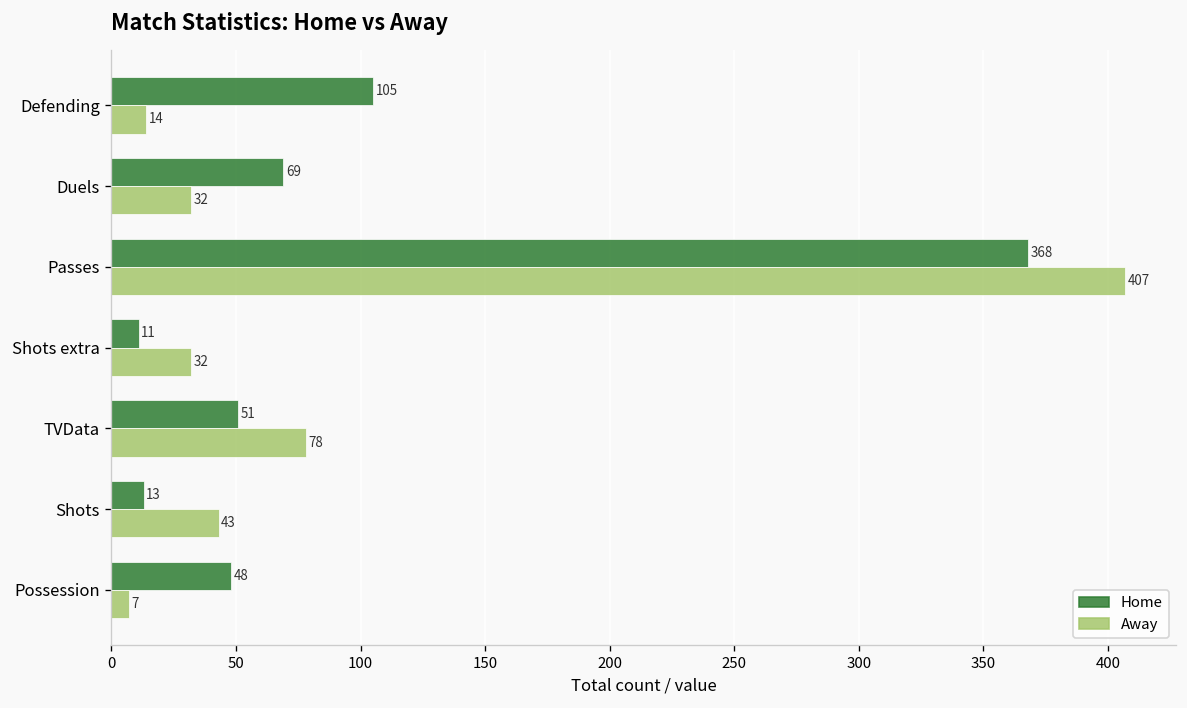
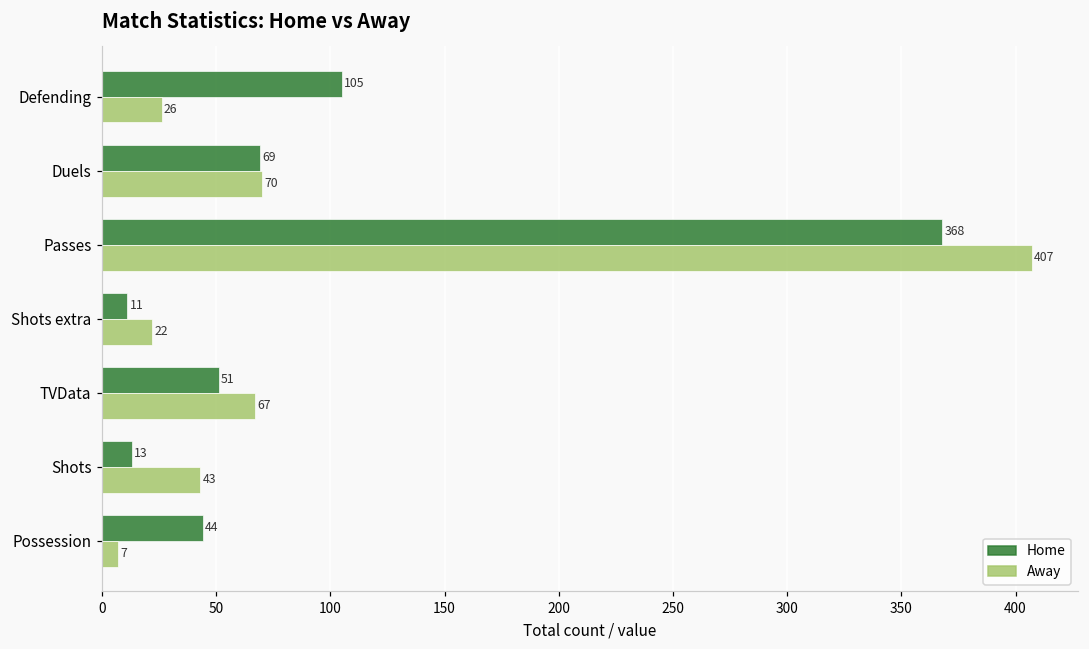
  {
    "Home": {
      "Defending": 105,
      "Duels": 69,
      "Passes": 368,
      "Shots extra": 11,
      "TVData": 51,
      "Shots": 13,
-     "Possession": 48
+     "Possession": 44
    },
    "Away": {
-     "Defending": 14,
-     "Duels": 32,
+     "Defending": 26,
+     "Duels": 70,
      "Passes": 407,
-     "Shots extra": 32,
-     "TVData": 78,
+     "Shots extra": 22,
+     "TVData": 67,
      "Shots": 43,
      "Possession": 7
    }
  }
